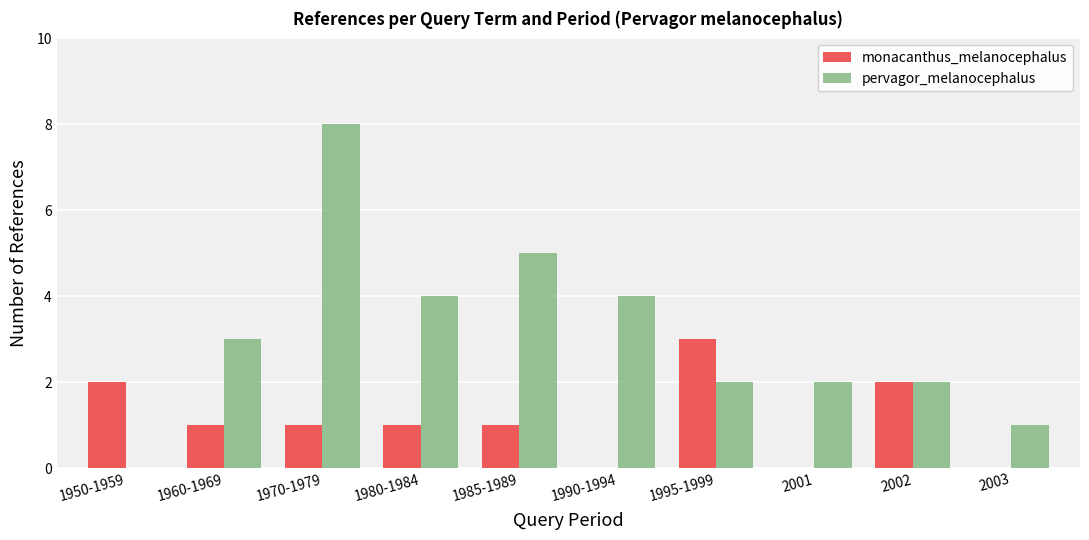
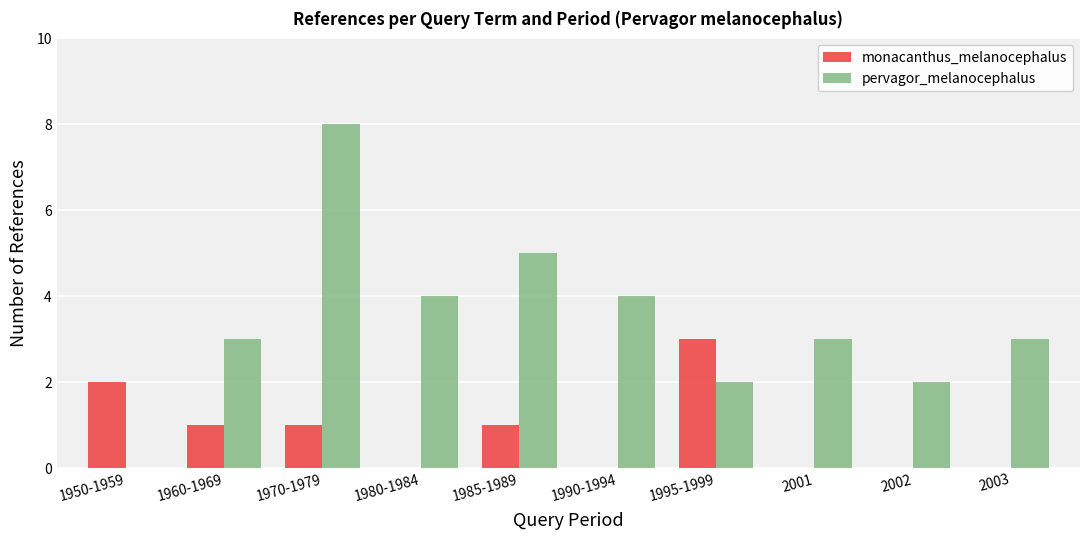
  {
    "monacanthus_melanocephalus": {
      "1950-1959": 2,
      "1960-1969": 1,
      "1970-1979": 1,
-     "1980-1984": 1,
+     "1980-1984": 0,
      "1985-1989": 1,
      "1990-1994": 0,
      "1995-1999": 3,
      "2001": 0,
-     "2002": 2,
+     "2002": 0,
      "2003": 0
    },
    "pervagor_melanocephalus": {
      "1950-1959": 0,
      "1960-1969": 3,
      "1970-1979": 8,
      "1980-1984": 4,
      "1985-1989": 5,
      "1990-1994": 4,
      "1995-1999": 2,
-     "2001": 2,
+     "2001": 3,
      "2002": 2,
-     "2003": 1
+     "2003": 3
    }
  }
